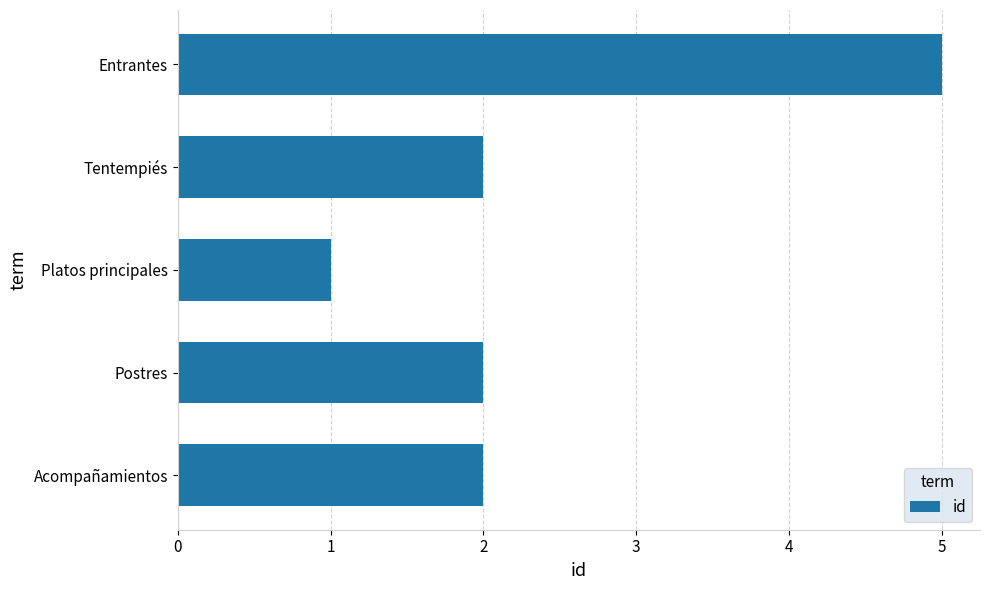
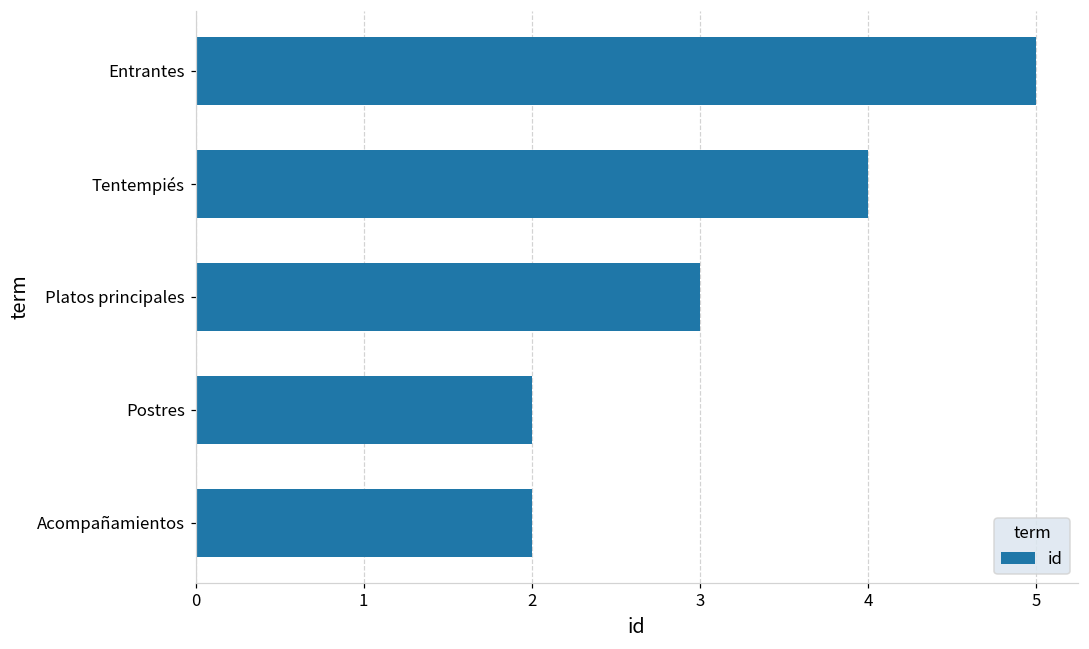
  {
    "Entrantes": 5,
-   "Tentempiés": 2,
-   "Platos principales": 1,
+   "Tentempiés": 4,
+   "Platos principales": 3,
    "Postres": 2,
    "Acompañamientos": 2
  }
